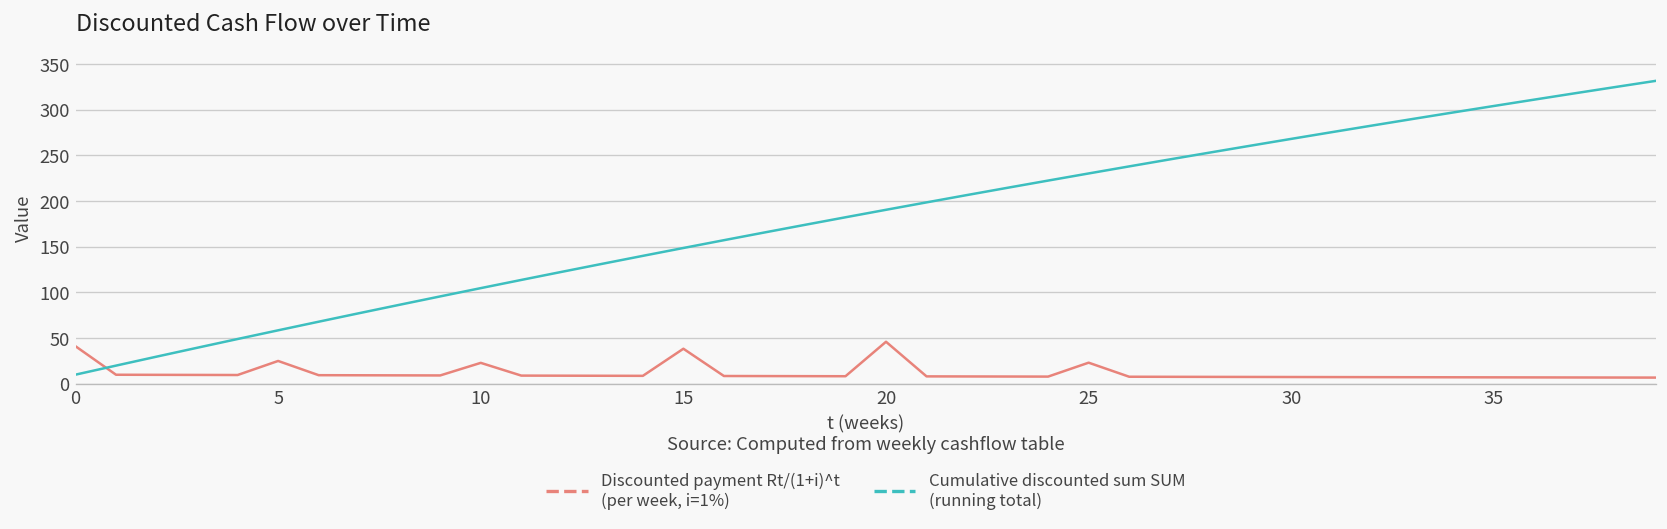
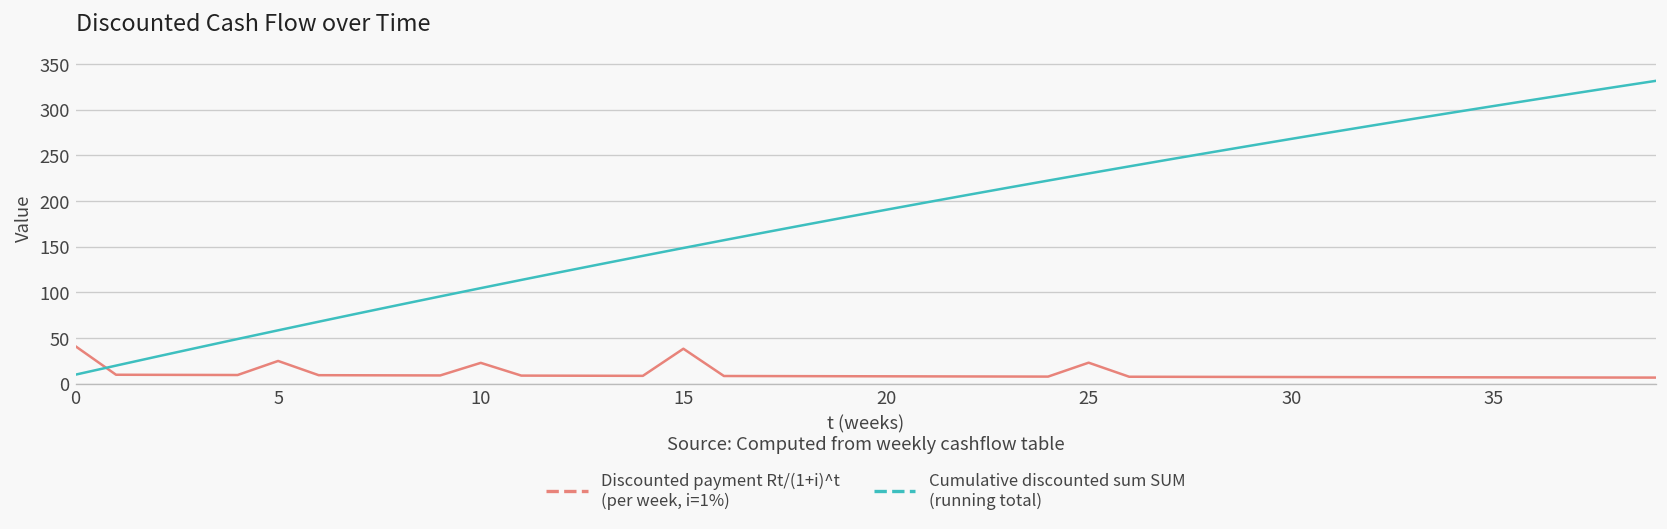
  {
    "Discounted payment Rt/(1+i)^t (per week, i=1%)": {
      "0": 40,
      "5": 20,
      "10": 20,
      "15": 40,
-     "20": 50,
+     "20": 10,
      "25": 20,
      "30": 10,
      "35": 10
    },
    "Cumulative discounted sum SUM (running total)": {
      "0": 10,
      "5": 60,
      "10": 100,
      "15": 150,
      "20": 190,
      "25": 230,
      "30": 270,
      "35": 300
    }
  }
